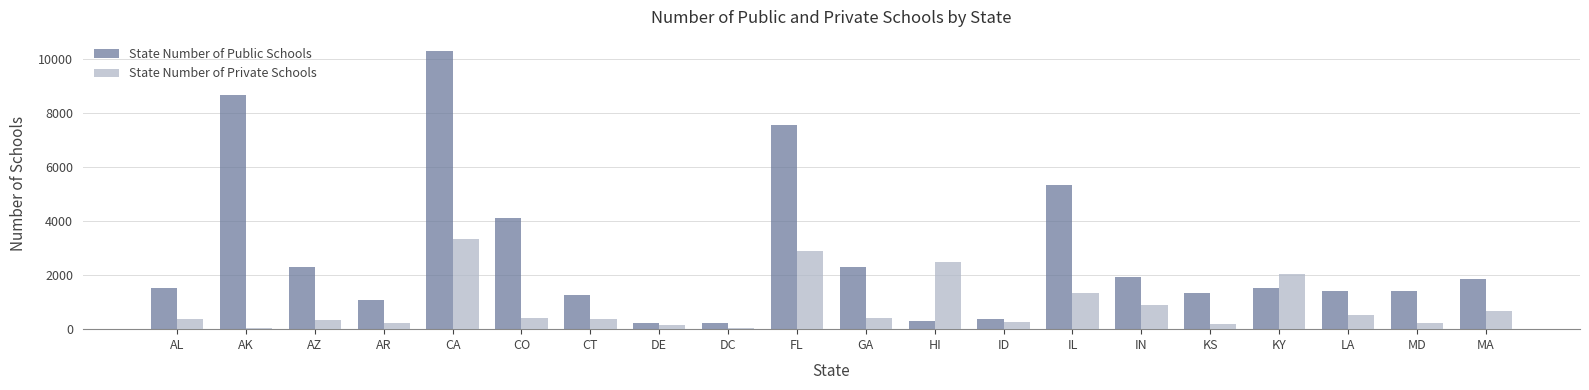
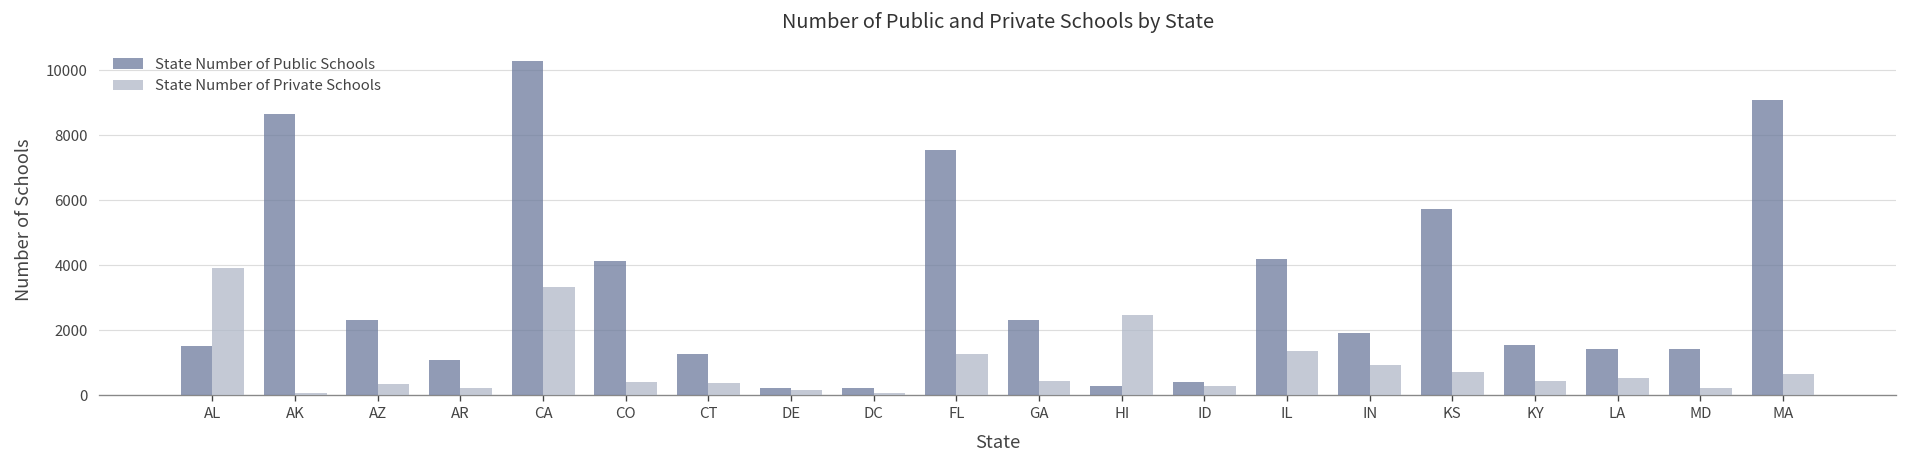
  {
    "State Number of Public Schools": {
      "AL": 1500,
      "AK": 8700,
      "AZ": 2300,
      "AR": 1100,
      "CA": 10300,
      "CO": 4100,
      "CT": 1300,
      "DE": 200,
      "DC": 200,
      "FL": 7600,
      "GA": 2300,
      "HI": 300,
      "ID": 400,
-     "IL": 5300,
+     "IL": 4200,
      "IN": 1900,
-     "KS": 1300,
+     "KS": 5700,
      "KY": 1500,
      "LA": 1400,
      "MD": 1400,
-     "MA": 1900
+     "MA": 9100
    },
    "State Number of Private Schools": {
-     "AL": 400,
+     "AL": 3900,
      "AZ": 300,
      "AR": 200,
      "CA": 3300,
      "CO": 400,
      "CT": 400,
      "DE": 200,
-     "FL": 2900,
+     "FL": 1300,
      "GA": 400,
      "HI": 2500,
      "ID": 300,
      "IL": 1400,
      "IN": 900,
-     "KS": 200,
-     "KY": 2000,
+     "KS": 700,
+     "KY": 400,
      "LA": 500,
      "MD": 200,
      "MA": 700
    }
  }
